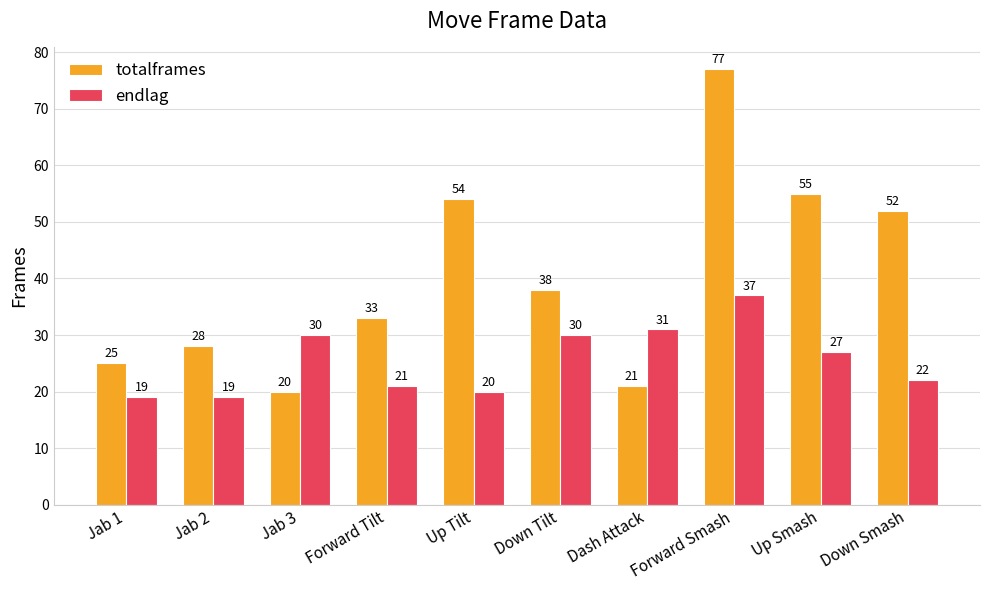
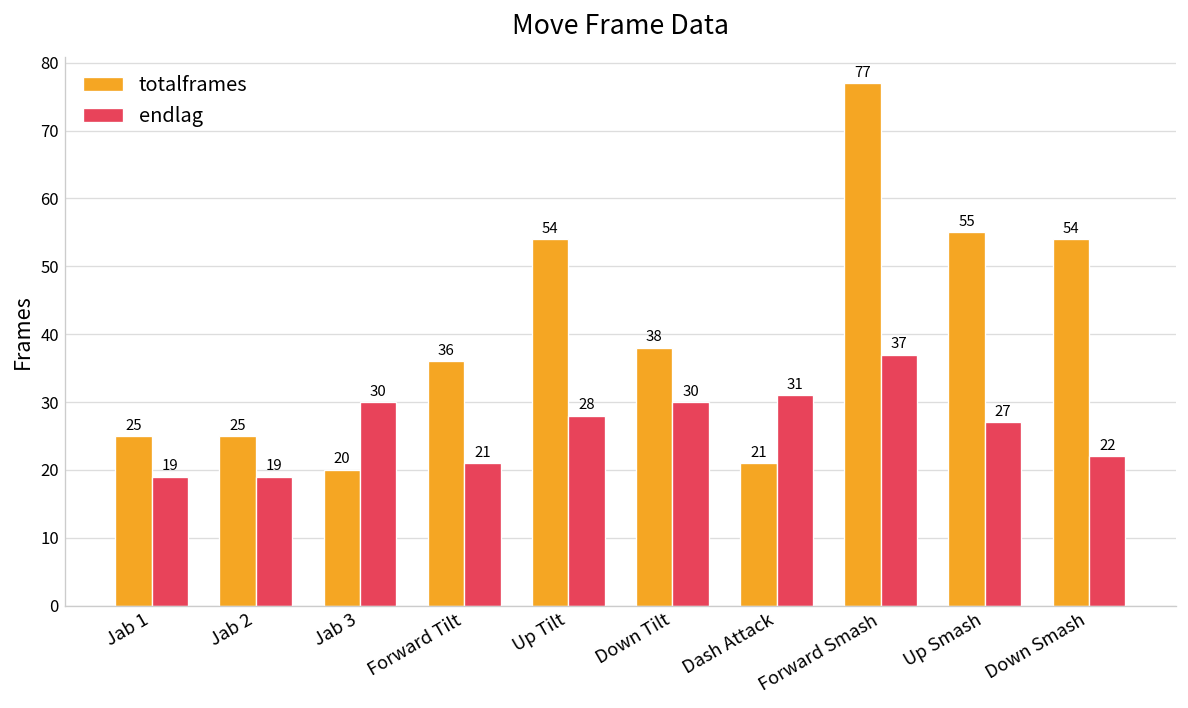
  {
    "totalframes": {
      "Jab 1": 25,
-     "Jab 2": 28,
+     "Jab 2": 25,
      "Jab 3": 20,
-     "Forward Tilt": 33,
+     "Forward Tilt": 36,
      "Up Tilt": 54,
      "Down Tilt": 38,
      "Dash Attack": 21,
      "Forward Smash": 77,
      "Up Smash": 55,
-     "Down Smash": 52
+     "Down Smash": 54
    },
    "endlag": {
      "Jab 1": 19,
      "Jab 2": 19,
      "Jab 3": 30,
      "Forward Tilt": 21,
-     "Up Tilt": 20,
+     "Up Tilt": 28,
      "Down Tilt": 30,
      "Dash Attack": 31,
      "Forward Smash": 37,
      "Up Smash": 27,
      "Down Smash": 22
    }
  }
